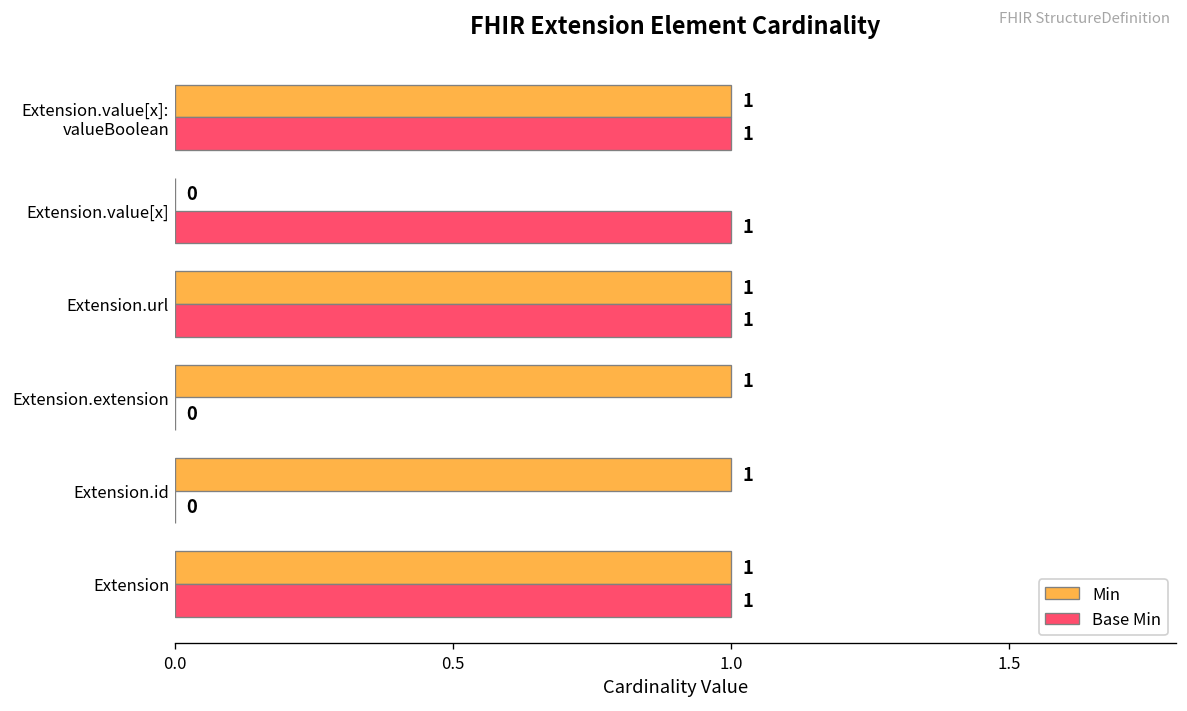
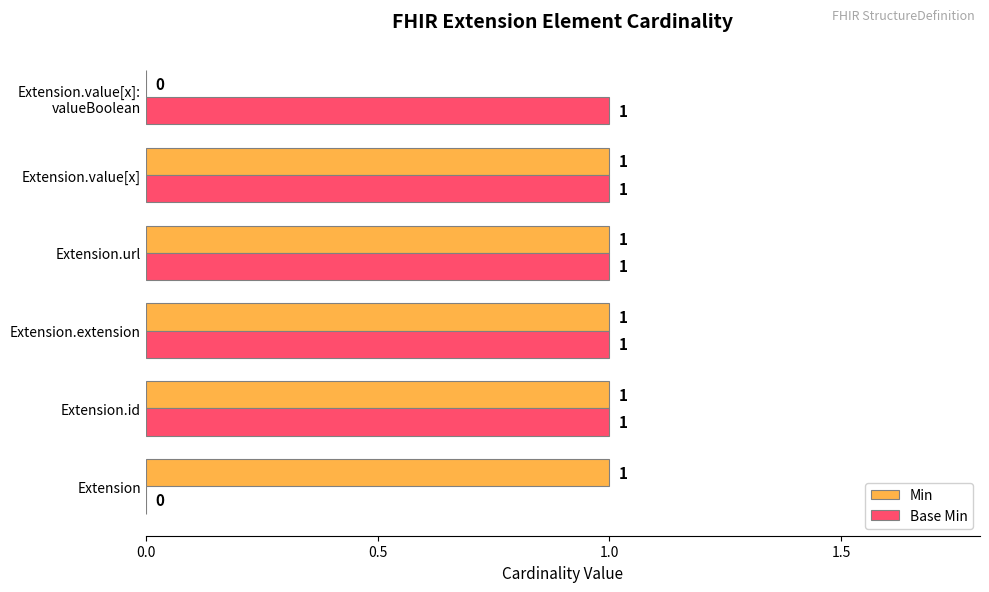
  {
    "Min": {
-     "Extension.value[x]: valueBoolean": 1,
-     "Extension.value[x]": 0,
+     "Extension.value[x]: valueBoolean": 0,
+     "Extension.value[x]": 1,
      "Extension.url": 1,
      "Extension.extension": 1,
      "Extension.id": 1,
      "Extension": 1
    },
    "Base Min": {
      "Extension.value[x]: valueBoolean": 1,
      "Extension.value[x]": 1,
      "Extension.url": 1,
-     "Extension.extension": 0,
-     "Extension.id": 0,
-     "Extension": 1
+     "Extension.extension": 1,
+     "Extension.id": 1,
+     "Extension": 0
    }
  }
